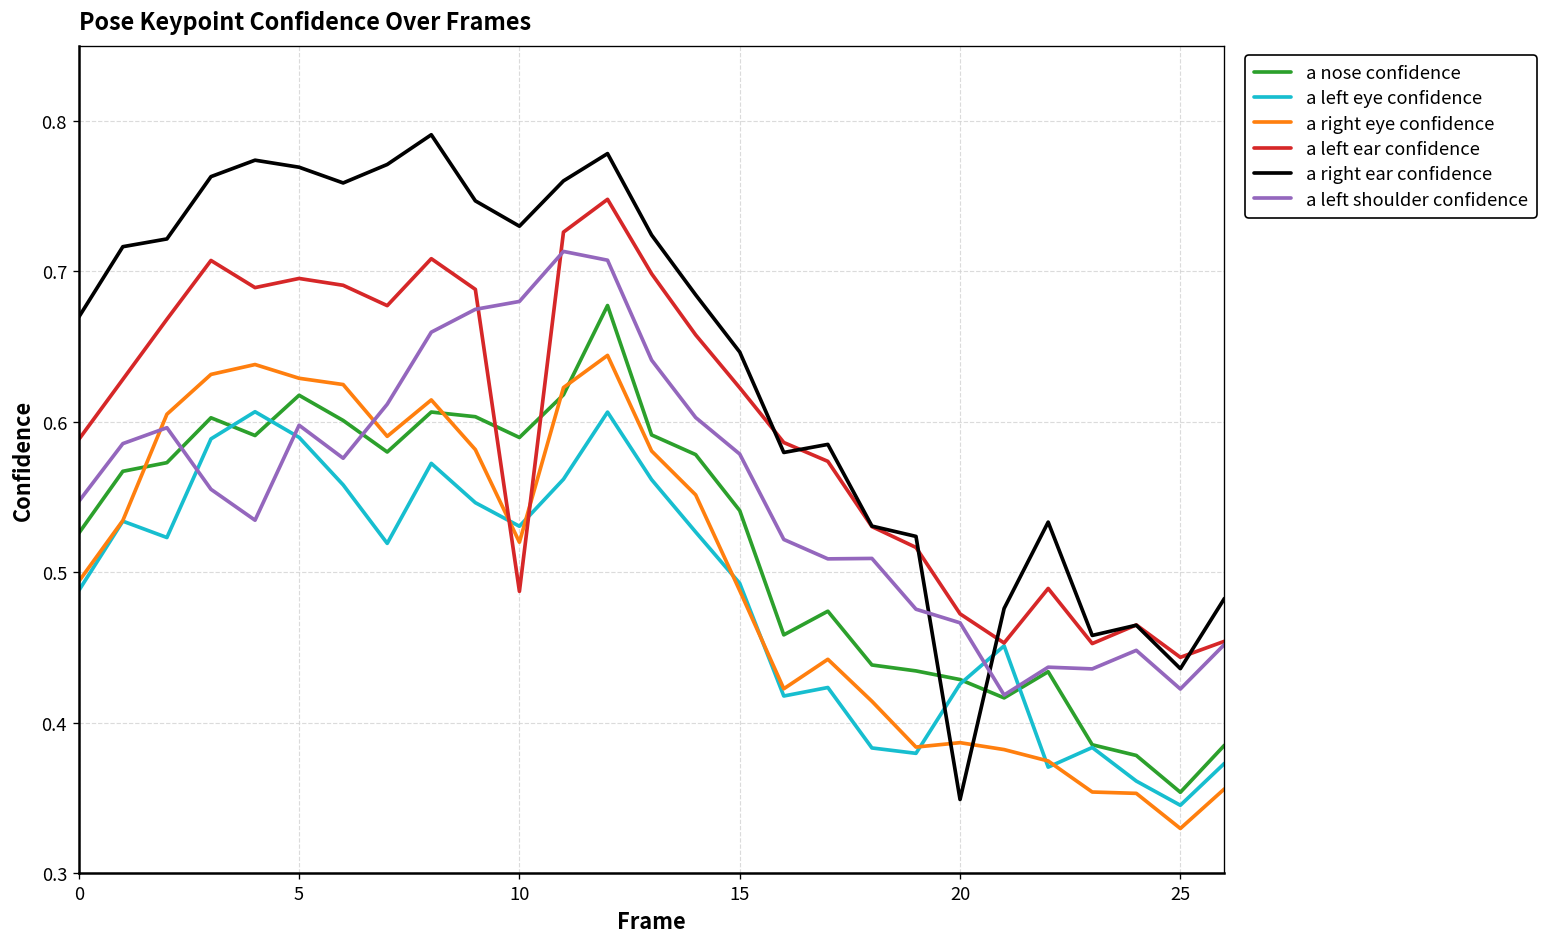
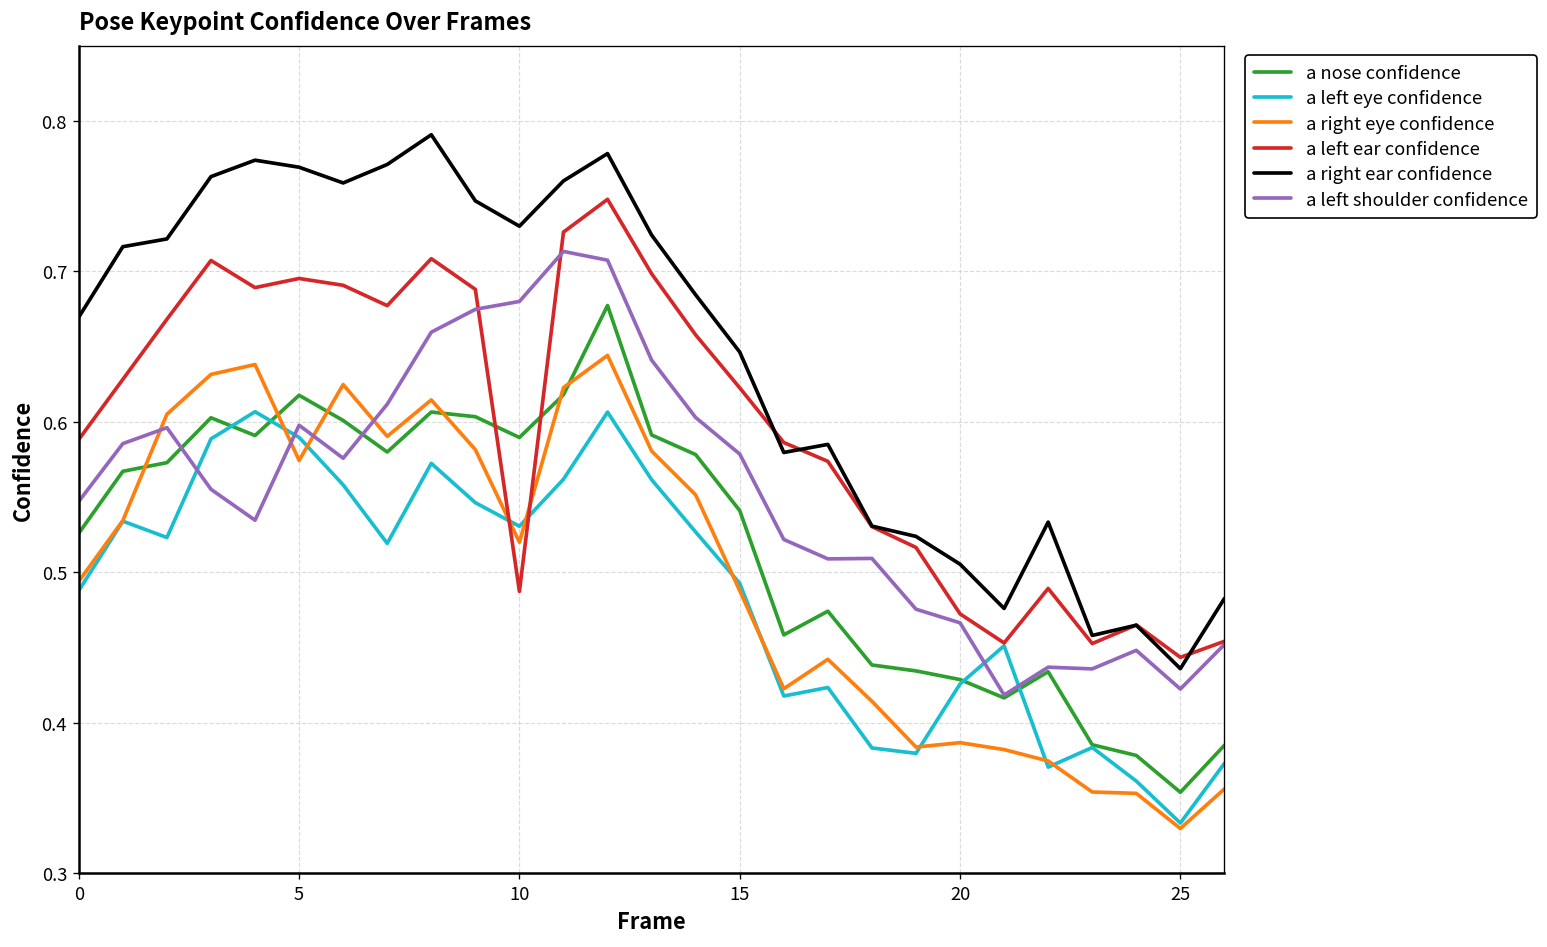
  {
    "a nose confidence": {
      "0": 0.526,
      "5": 0.618,
      "10": 0.590,
      "15": 0.541,
      "20": 0.429,
      "25": 0.354
    },
    "a left eye confidence": {
      "0": 0.488,
      "5": 0.590,
      "10": 0.531,
      "15": 0.493,
      "20": 0.426,
-     "25": 0.345
+     "25": 0.334
    },
    "a right eye confidence": {
      "0": 0.494,
-     "5": 0.629,
+     "5": 0.574,
      "10": 0.520,
      "15": 0.488,
      "20": 0.387,
      "25": 0.330
    },
    "a left ear confidence": {
      "0": 0.588,
      "5": 0.695,
      "10": 0.487,
      "15": 0.623,
      "20": 0.472,
      "25": 0.444
    },
    "a right ear confidence": {
      "0": 0.670,
      "5": 0.769,
      "10": 0.730,
      "15": 0.646,
-     "20": 0.349,
+     "20": 0.505,
      "25": 0.436
    },
    "a left shoulder confidence": {
      "0": 0.547,
      "5": 0.598,
      "10": 0.680,
      "15": 0.579,
      "20": 0.467,
      "25": 0.423
    }
  }
